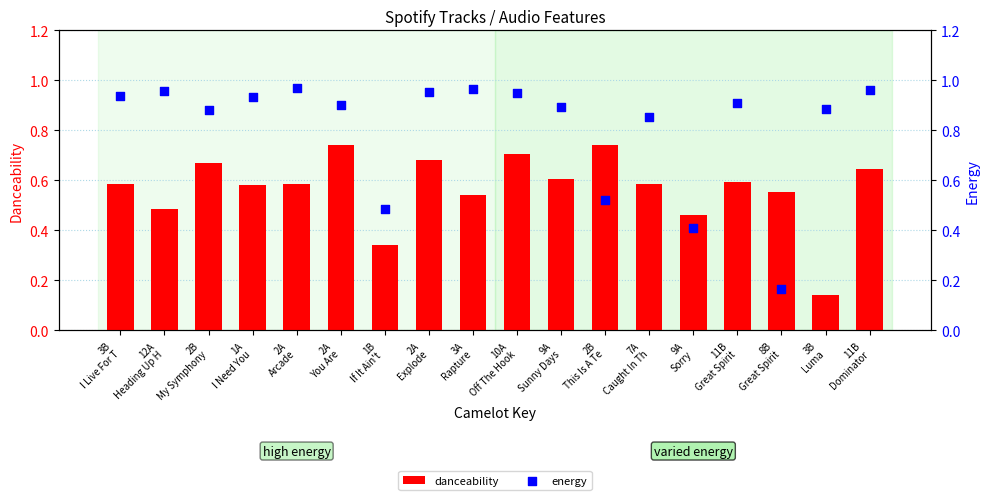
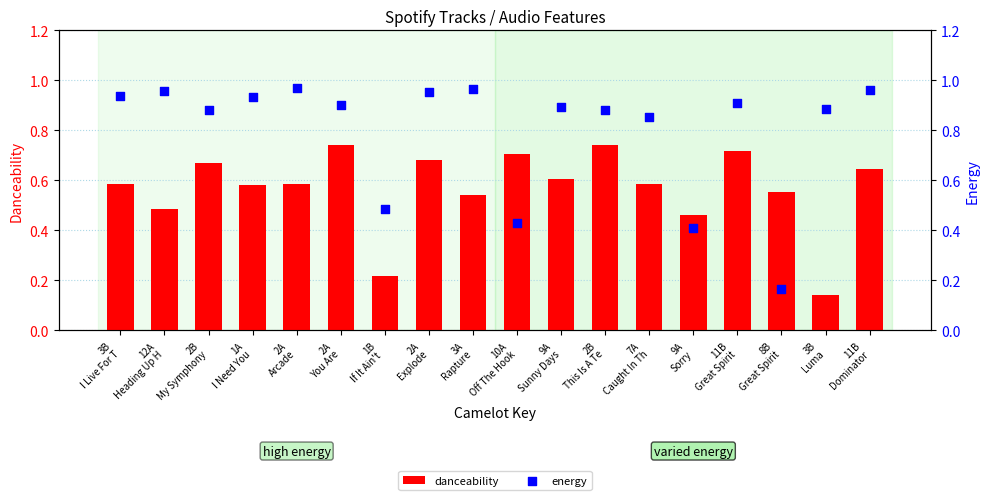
  {
    "danceability": {
      "3B I Live For T": 0.59,
      "12A Heading Up H": 0.48,
      "2B My Symphony": 0.67,
      "1A I Need You": 0.58,
      "2A Arcade": 0.58,
      "2A You Are": 0.74,
-     "1B If It Ain't": 0.34,
+     "1B If It Ain't": 0.22,
      "2A Explode": 0.68,
      "3A Rapture": 0.54,
      "10A Off The Hook": 0.71,
      "9A Sunny Days": 0.60,
      "2B This Is A Te": 0.74,
      "7A Caught In Th": 0.58,
      "9A Sorry": 0.46,
-     "11B Great Spirit": 0.59,
+     "11B Great Spirit": 0.72,
      "8B Great Spirit": 0.55,
      "3B Luma": 0.14,
      "11B Dominator": 0.65
    },
    "energy": {
-     "10A Off The Hook": 0.95,
-     "2B This Is A Te": 0.52
+     "10A Off The Hook": 0.43,
+     "2B This Is A Te": 0.88
    }
  }
